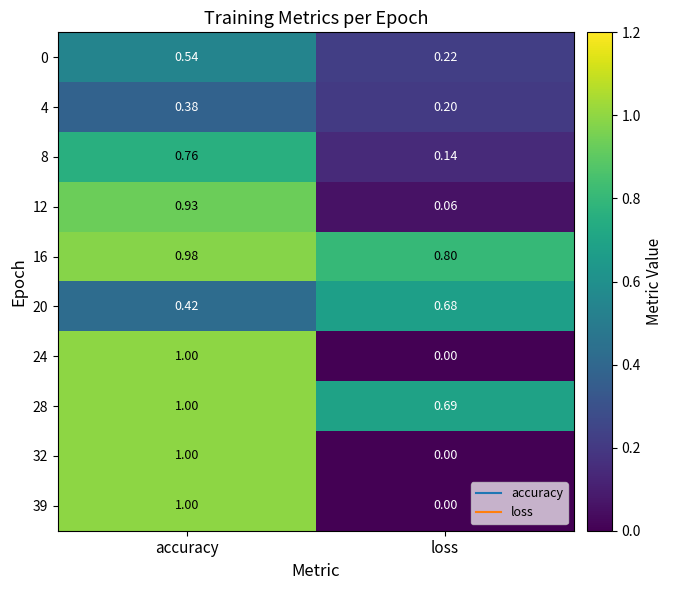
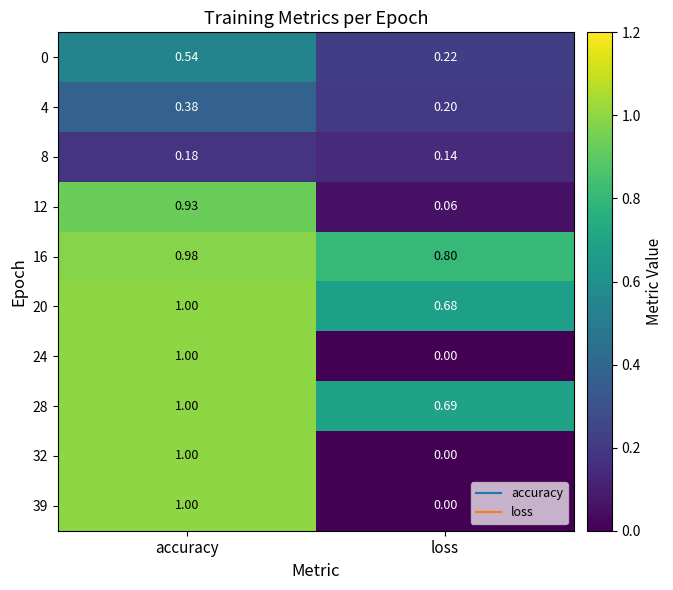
  {
    "0": {
      "accuracy": 0.54,
      "loss": 0.22
    },
    "4": {
      "accuracy": 0.38,
      "loss": 0.20
    },
    "8": {
-     "accuracy": 0.76,
+     "accuracy": 0.18,
      "loss": 0.14
    },
    "12": {
      "accuracy": 0.93,
      "loss": 0.06
    },
    "16": {
      "accuracy": 0.98,
      "loss": 0.80
    },
    "20": {
-     "accuracy": 0.42,
+     "accuracy": 1.00,
      "loss": 0.68
    },
    "24": {
      "accuracy": 1.00,
      "loss": 0.00
    },
    "28": {
      "accuracy": 1.00,
      "loss": 0.69
    },
    "32": {
      "accuracy": 1.00,
      "loss": 0.00
    },
    "39": {
      "accuracy": 1.00,
      "loss": 0.00
    }
  }
